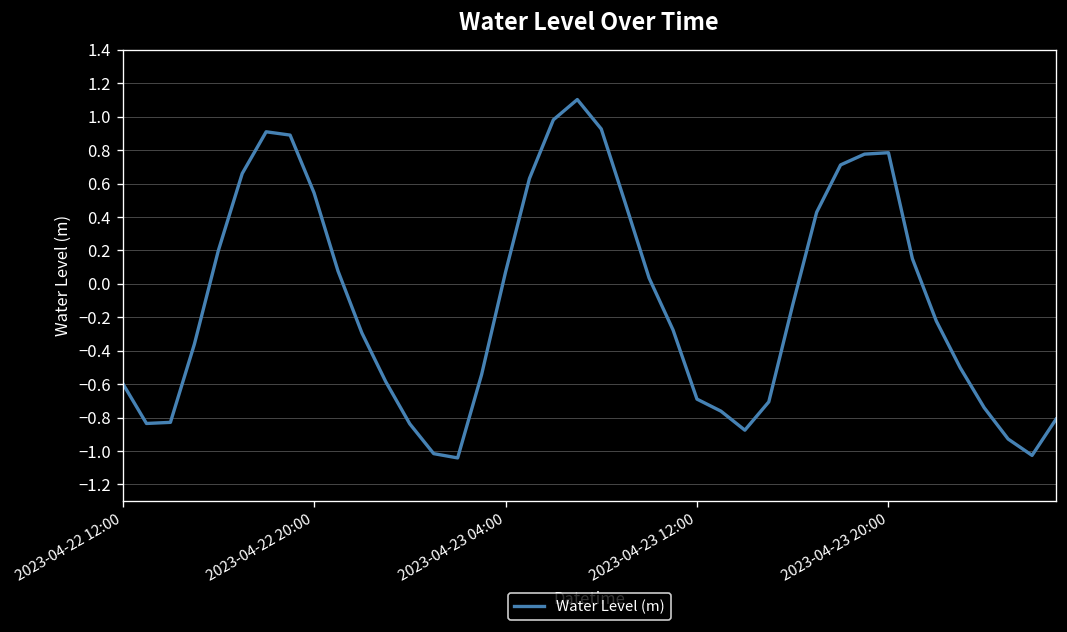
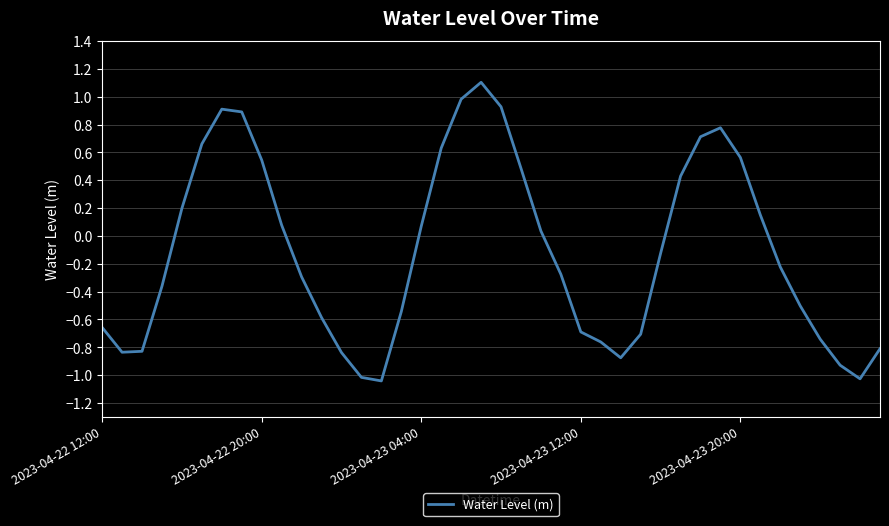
  {
-   "2023-04-22 12:00": -0.59,
+   "2023-04-22 12:00": -0.66,
    "2023-04-22 20:00": 0.55,
    "2023-04-23 04:00": 0.07,
    "2023-04-23 12:00": -0.69,
-   "2023-04-23 20:00": 0.79
+   "2023-04-23 20:00": 0.56
  }
